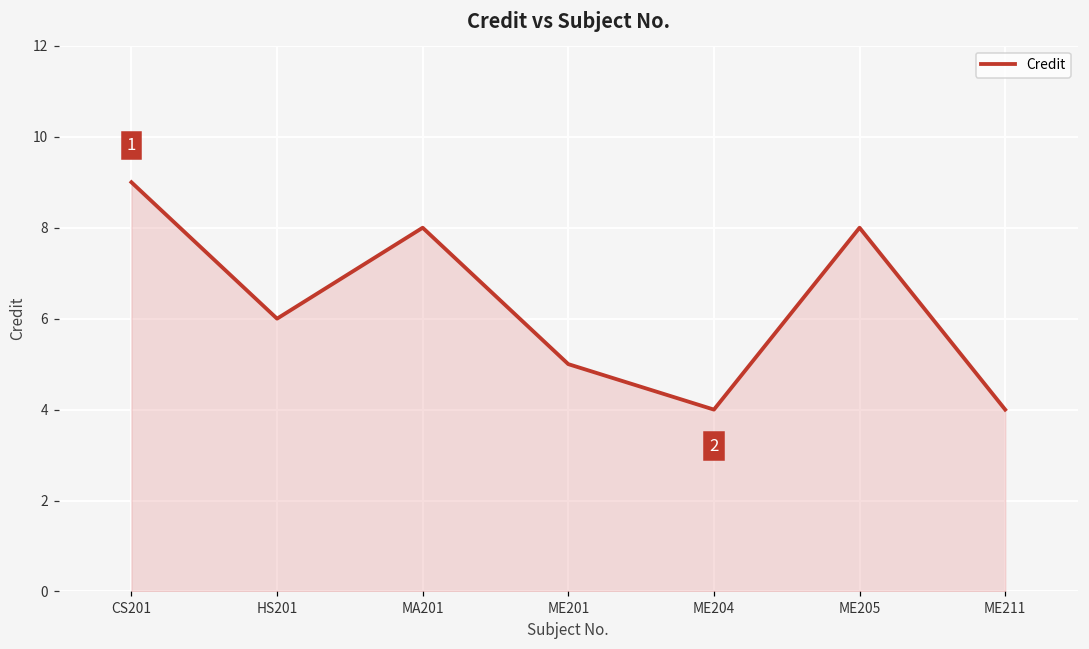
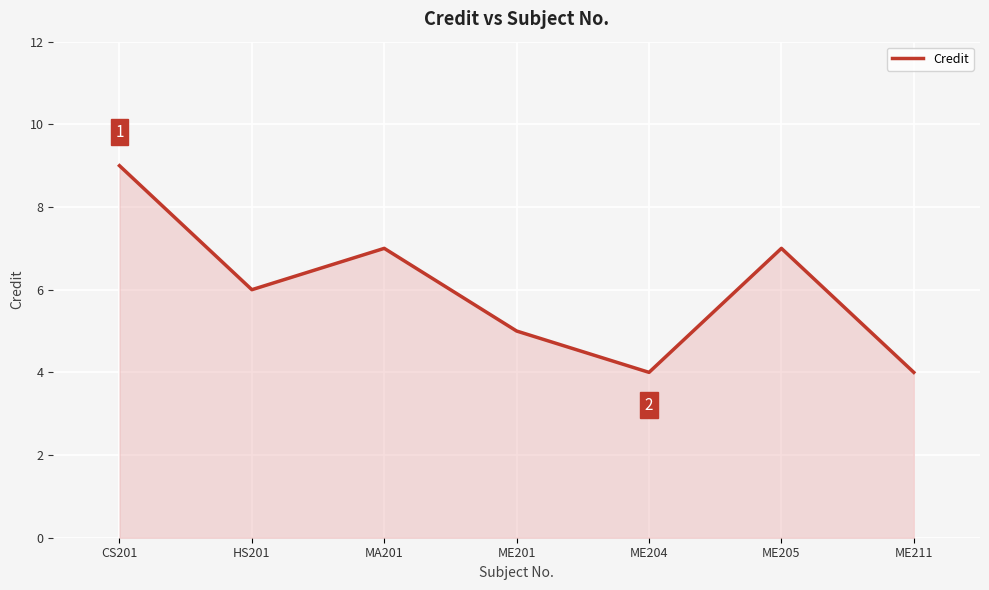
  {
    "HS201": 6,
-   "MA201": 8,
+   "MA201": 7,
    "ME201": 5,
-   "ME205": 8,
+   "ME205": 7,
    "ME211": 4
  }
